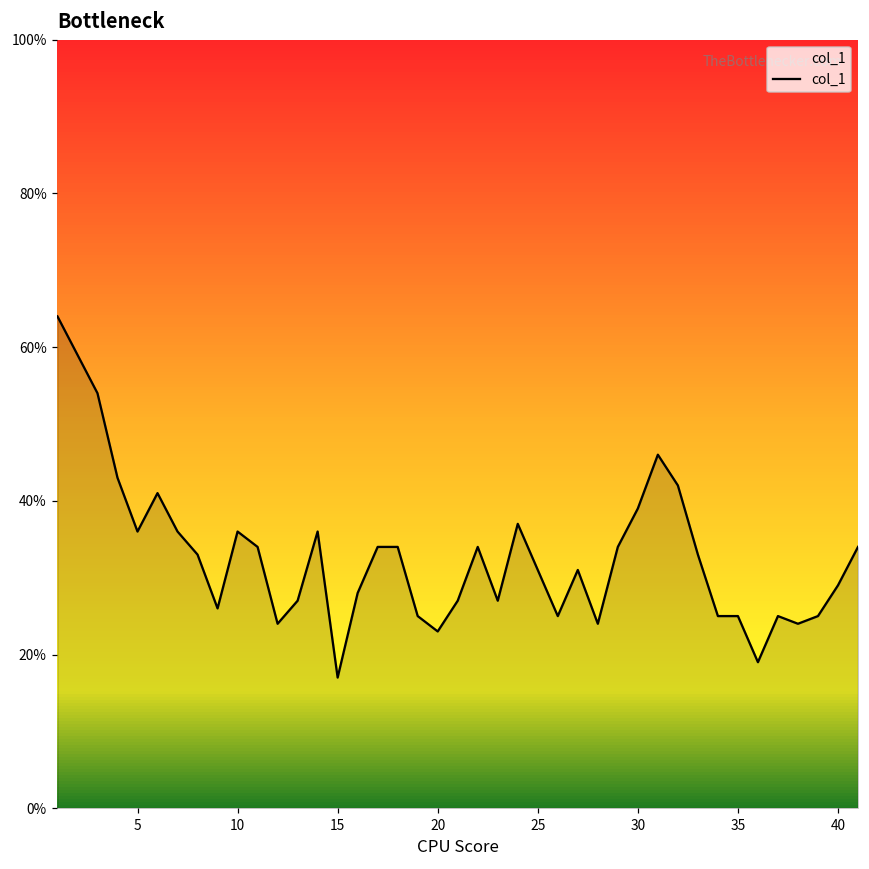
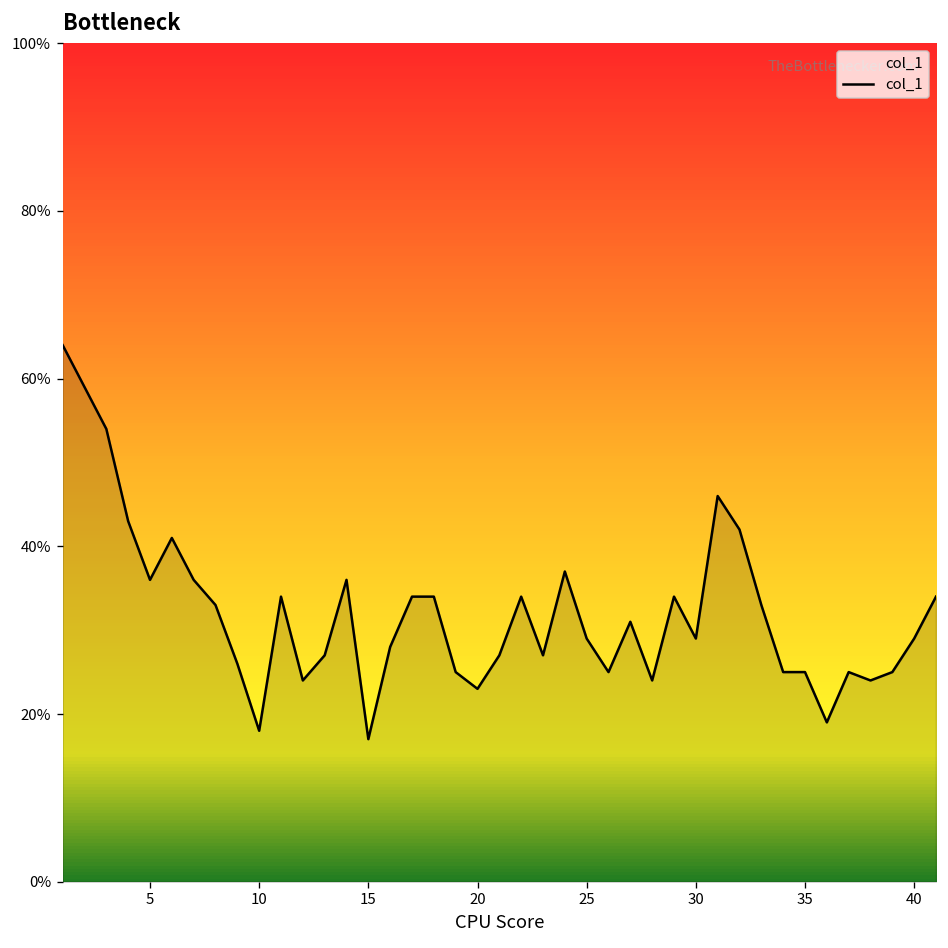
  {
    "5": "36%",
-   "10": "36%",
+   "10": "18%",
    "15": "17%",
    "20": "23%",
-   "25": "31%",
-   "30": "39%",
+   "25": "29%",
+   "30": "29%",
    "35": "25%",
    "40": "29%"
  }
